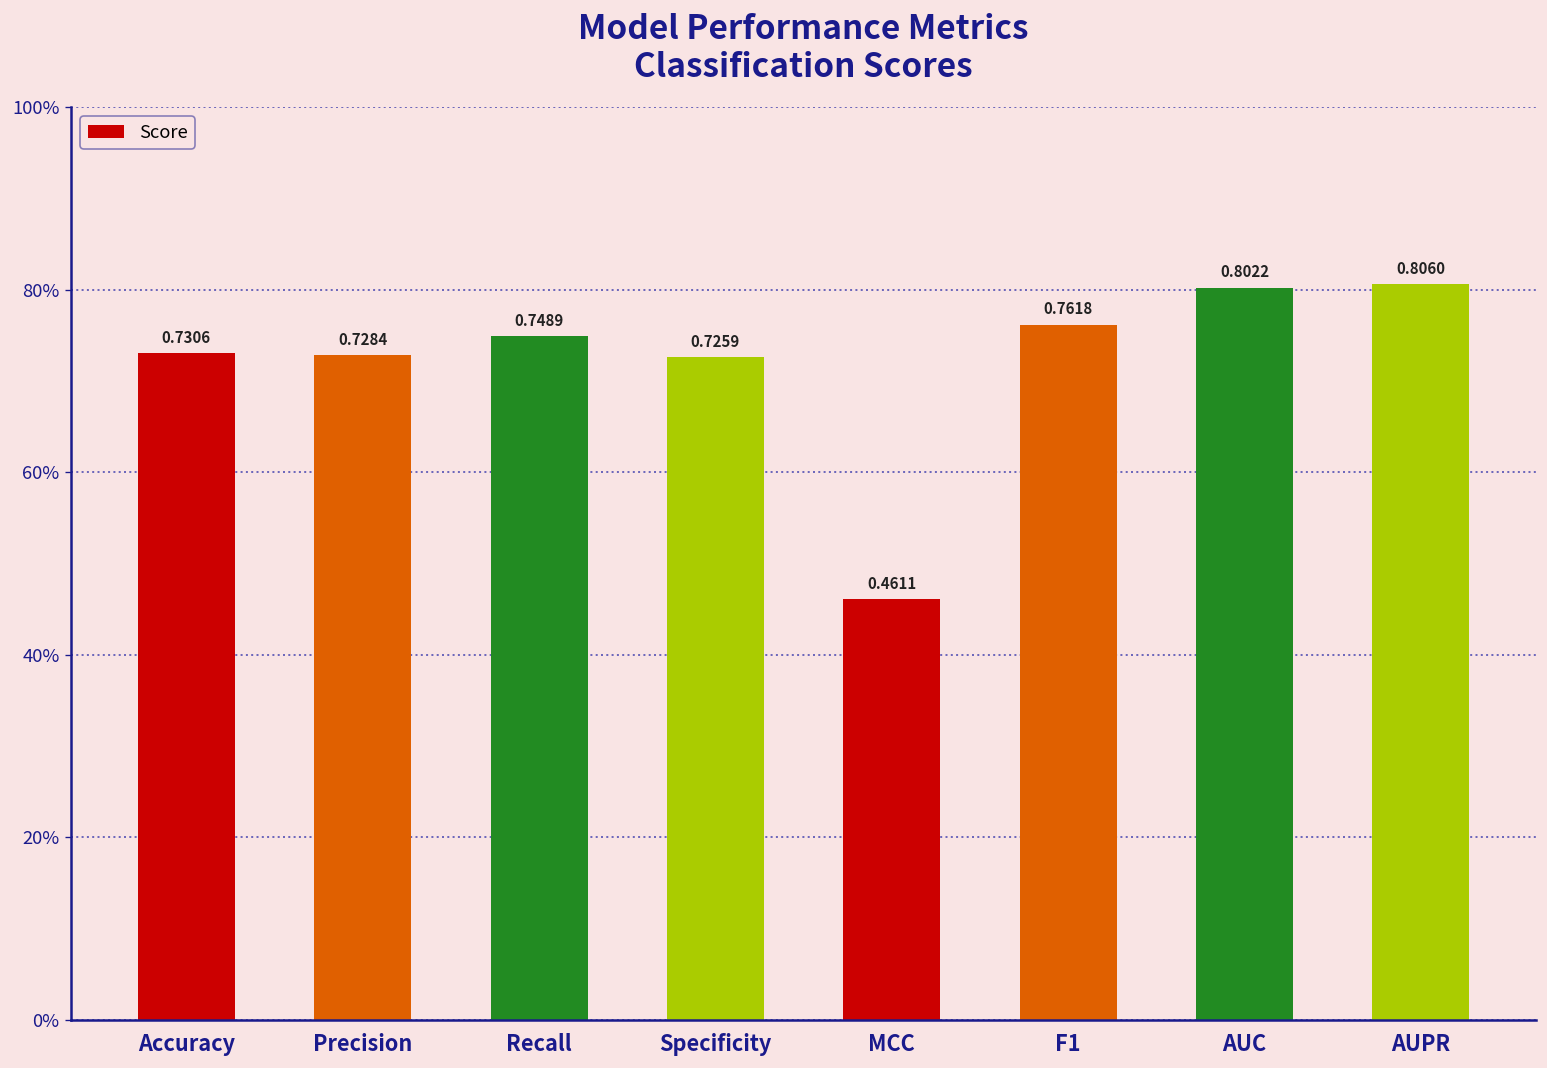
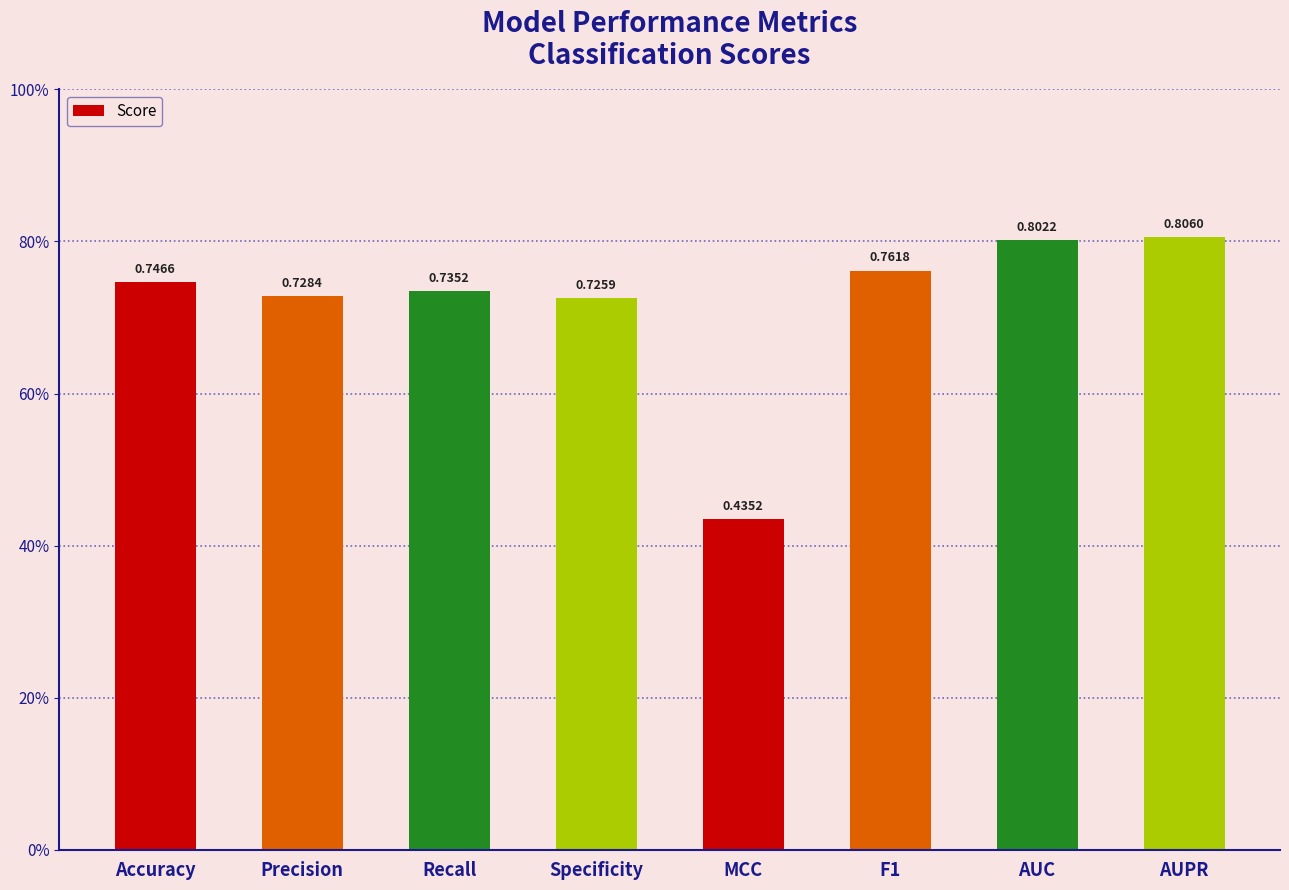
  {
-   "Accuracy": 0.7306,
+   "Accuracy": 0.7466,
    "Precision": 0.7284,
-   "Recall": 0.7489,
+   "Recall": 0.7352,
    "Specificity": 0.7259,
-   "MCC": 0.4611,
+   "MCC": 0.4352,
    "F1": 0.7618,
    "AUC": 0.8022,
    "AUPR": 0.8060
  }
